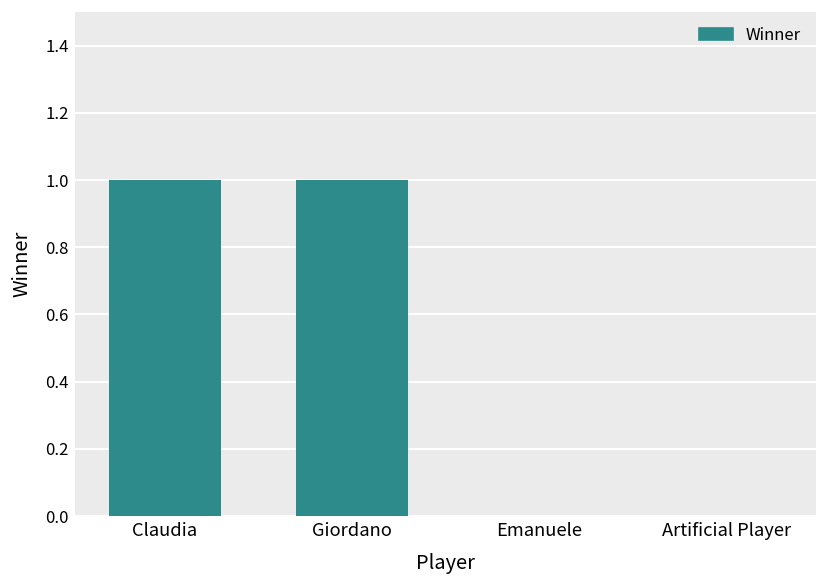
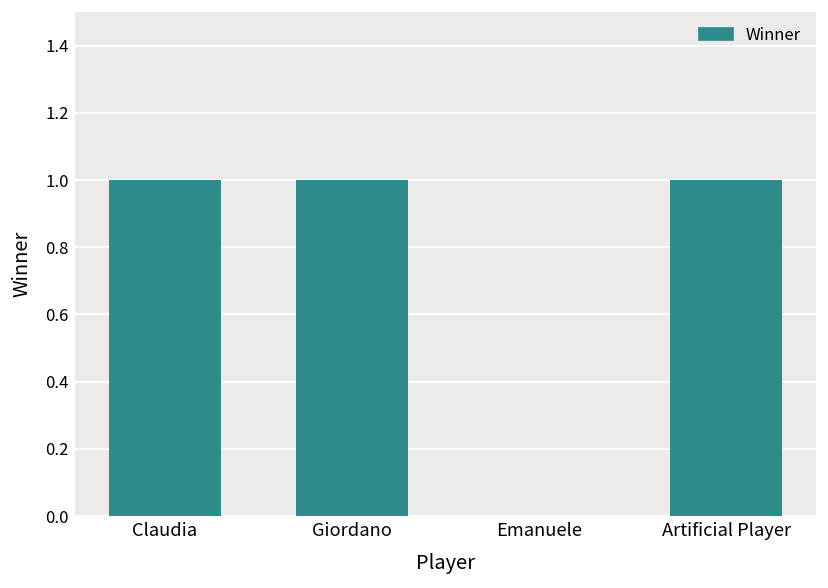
  {
    "Claudia": 1,
    "Giordano": 1,
    "Emanuele": 0,
-   "Artificial Player": 0
+   "Artificial Player": 1
  }
